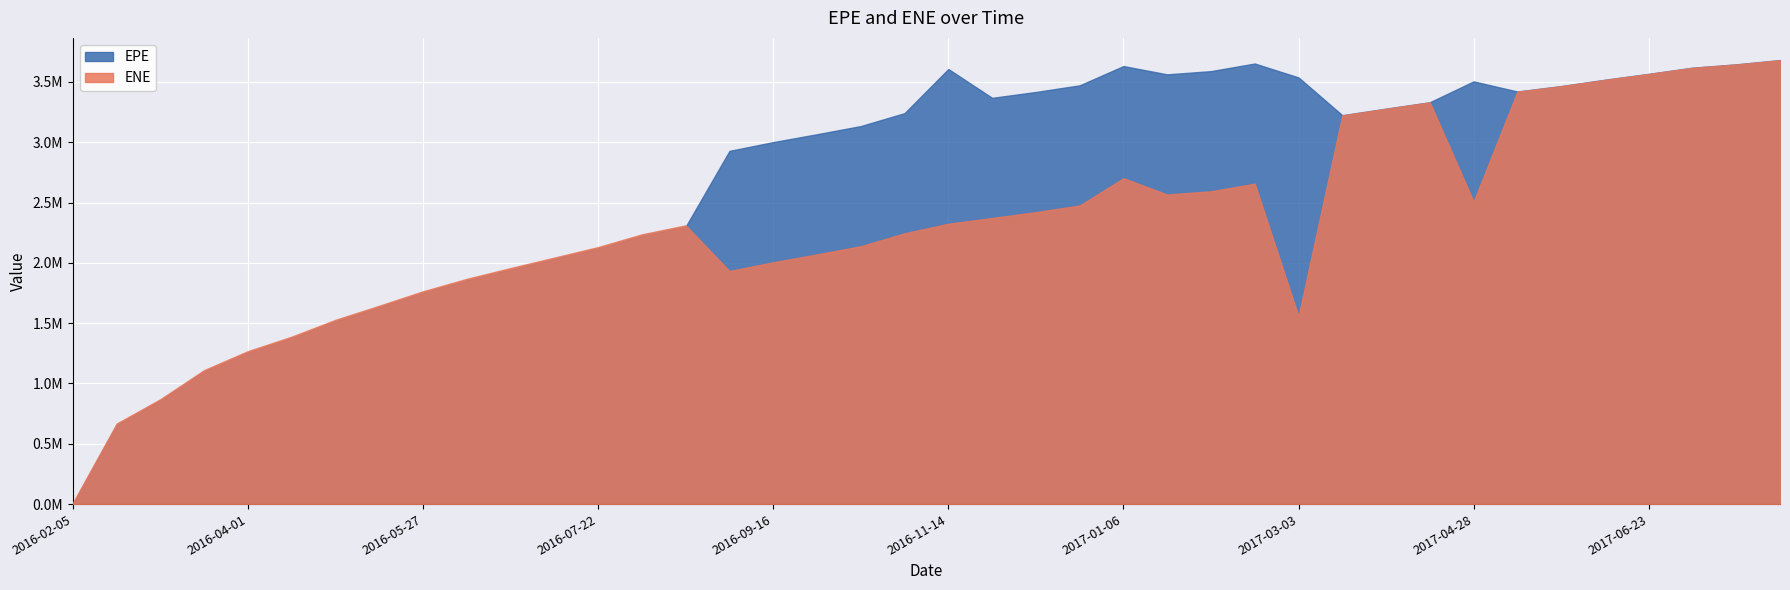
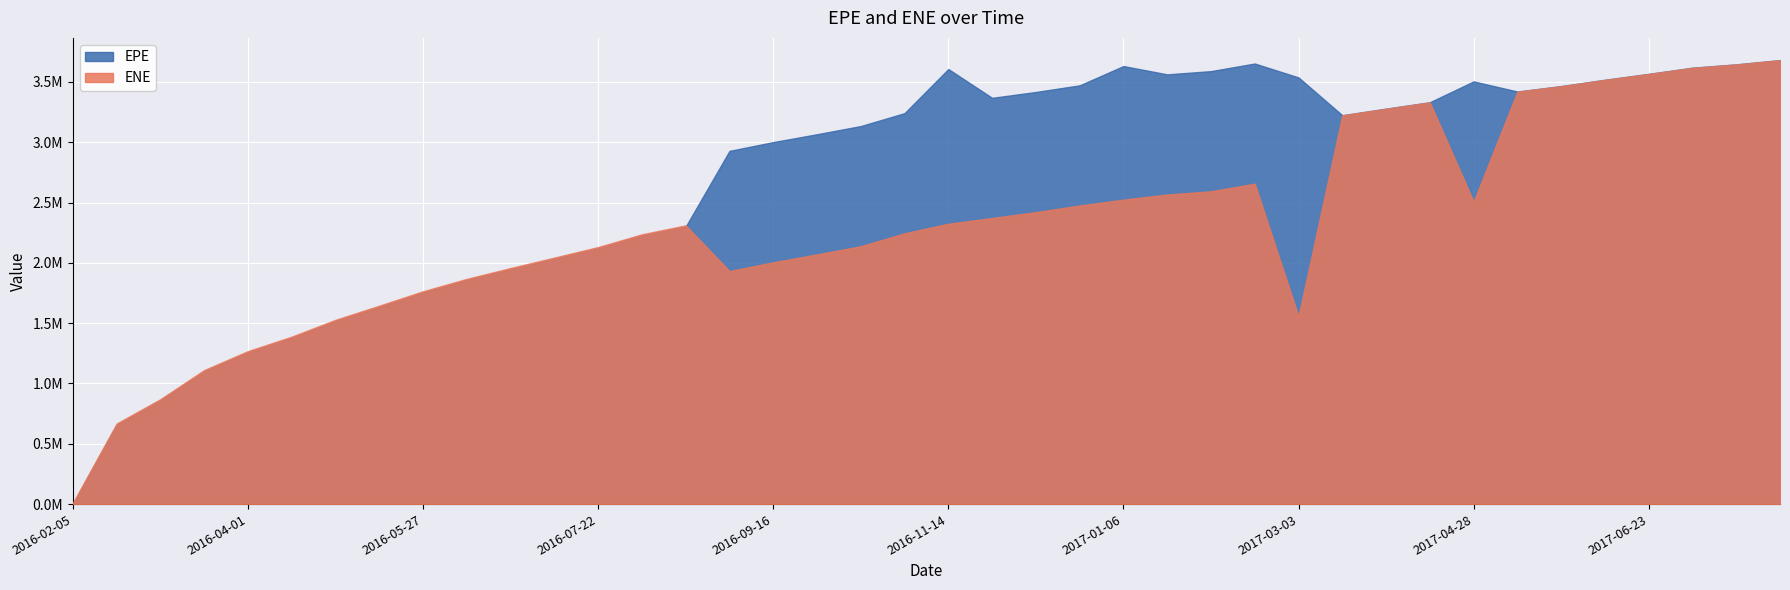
  {
    "EPE": {
      "2016-09-16": 3000000,
      "2016-11-14": 3610000,
      "2017-01-06": 3630000,
      "2017-03-03": 3540000,
      "2017-04-28": 3500000
    },
    "ENE": {
      "2016-09-16": 2000000,
      "2016-11-14": 2320000,
-     "2017-01-06": 2700000,
+     "2017-01-06": 2520000,
      "2017-03-03": 1560000,
      "2017-04-28": 2510000
    }
  }
